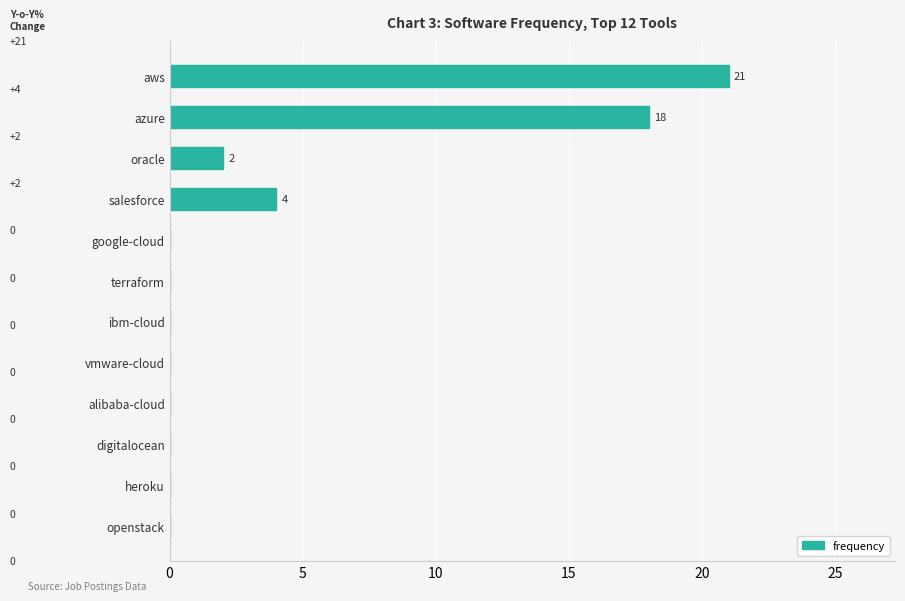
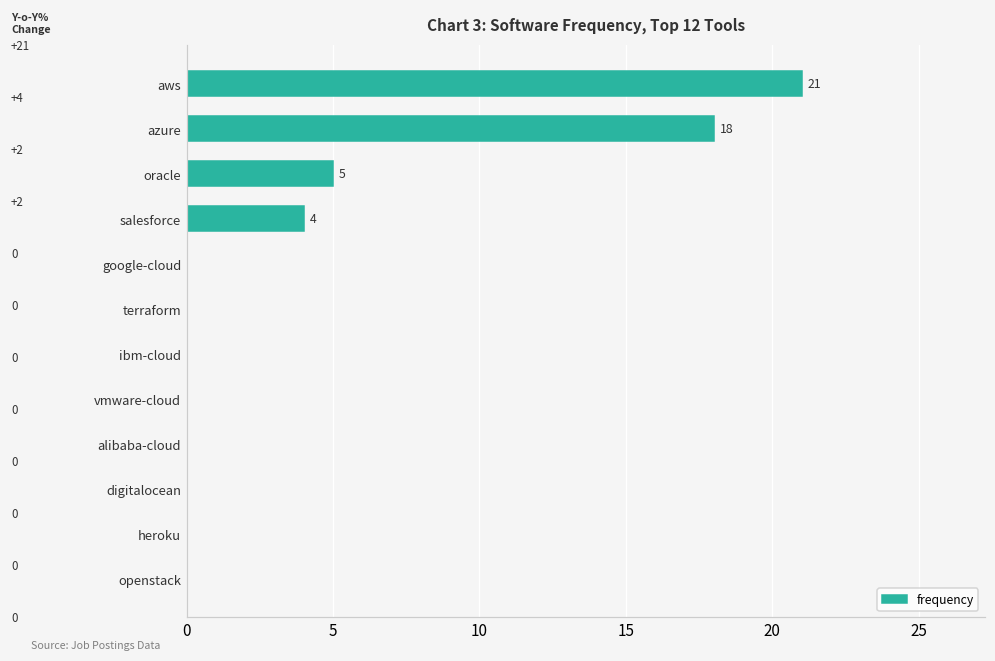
  {
    "aws": 21,
    "azure": 18,
-   "oracle": 2,
+   "oracle": 5,
    "salesforce": 4
  }
